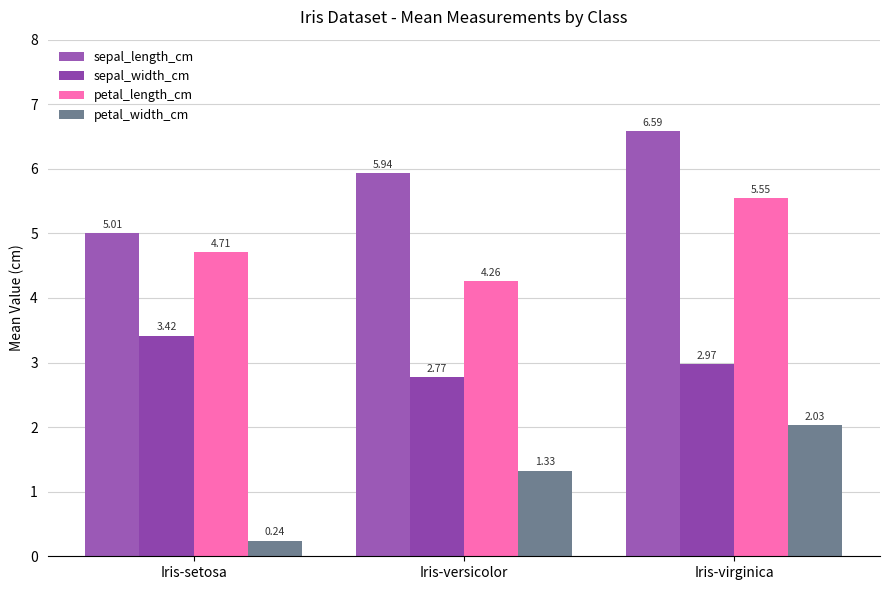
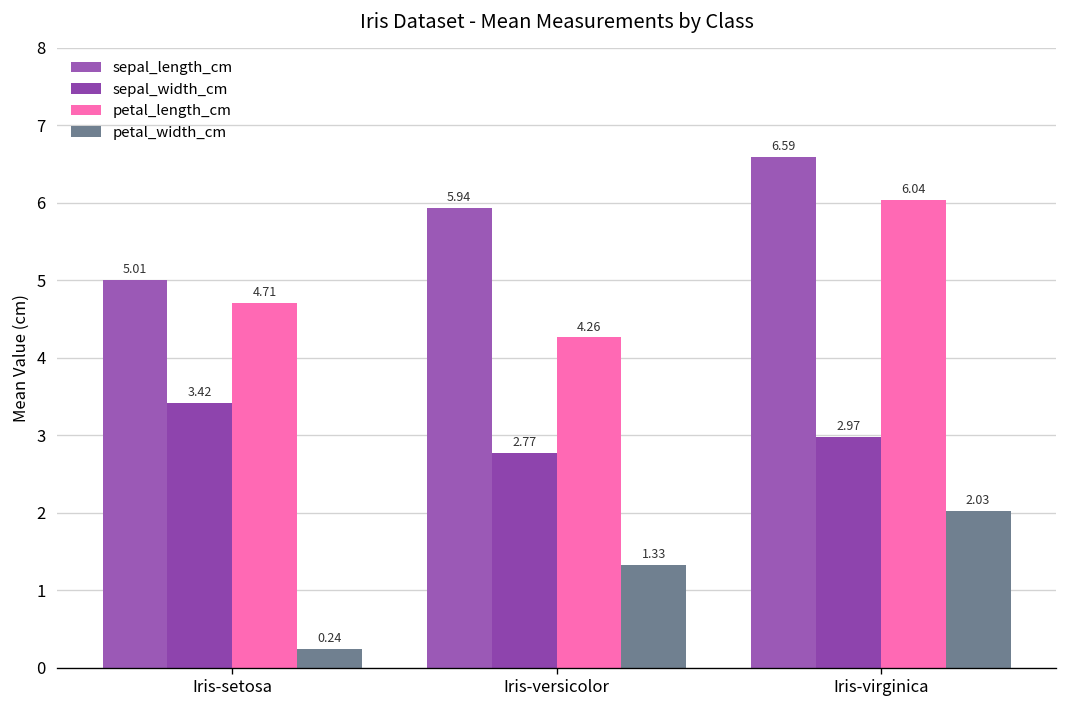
  {
    "petal_length_cm": {
      "Iris-setosa": 4.71,
      "Iris-versicolor": 4.26,
-     "Iris-virginica": 5.55
+     "Iris-virginica": 6.04
    },
    "petal_width_cm": {
      "Iris-setosa": 0.24,
      "Iris-versicolor": 1.33,
      "Iris-virginica": 2.03
    }
  }
